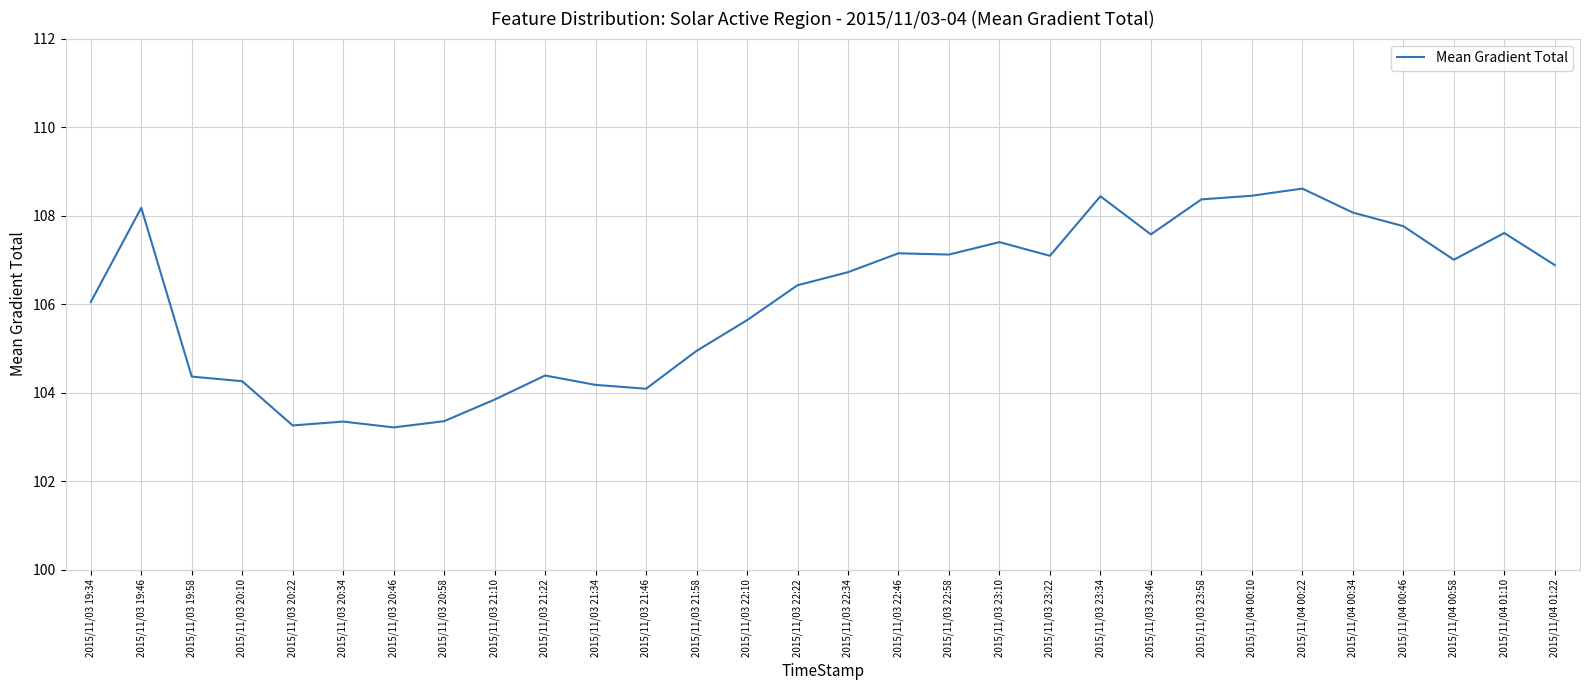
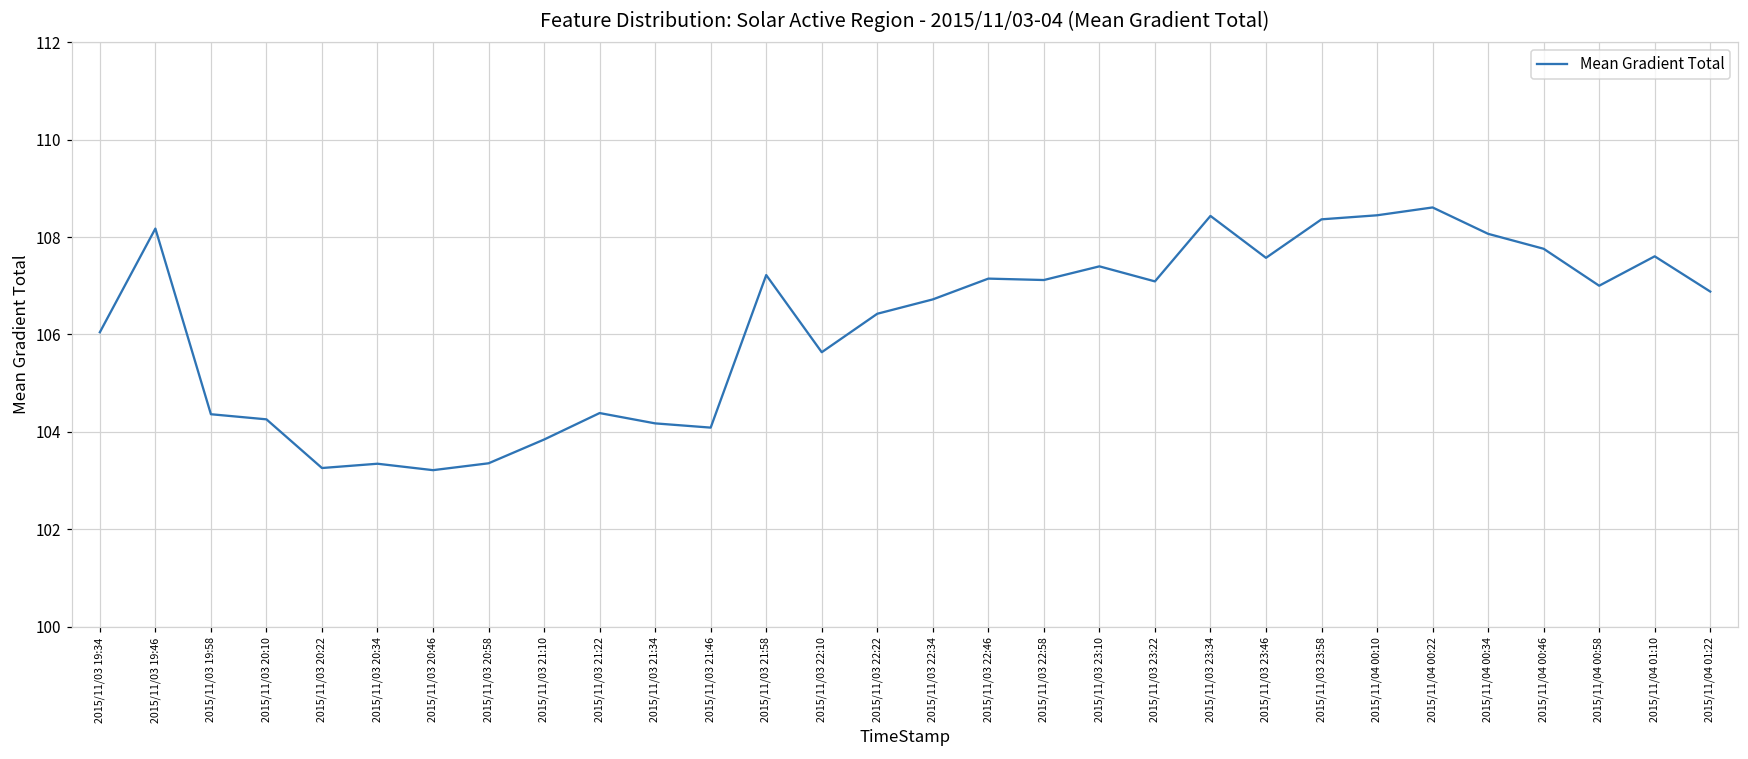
  {
    "2015/11/03 19:34": 106.0,
    "2015/11/03 19:46": 108.2,
    "2015/11/03 19:58": 104.4,
    "2015/11/03 20:10": 104.3,
    "2015/11/03 20:22": 103.3,
    "2015/11/03 20:34": 103.3,
    "2015/11/03 20:46": 103.2,
    "2015/11/03 20:58": 103.4,
    "2015/11/03 21:10": 103.8,
    "2015/11/03 21:22": 104.4,
    "2015/11/03 21:34": 104.2,
    "2015/11/03 21:46": 104.1,
-   "2015/11/03 21:58": 104.9,
+   "2015/11/03 21:58": 107.2,
    "2015/11/03 22:10": 105.6,
    "2015/11/03 22:22": 106.4,
    "2015/11/03 22:34": 106.7,
    "2015/11/03 22:46": 107.1,
    "2015/11/03 22:58": 107.1,
    "2015/11/03 23:10": 107.4,
    "2015/11/03 23:22": 107.1,
    "2015/11/03 23:34": 108.4,
    "2015/11/03 23:46": 107.6,
    "2015/11/03 23:58": 108.4,
    "2015/11/04 00:10": 108.4,
    "2015/11/04 00:22": 108.6,
    "2015/11/04 00:34": 108.1,
    "2015/11/04 00:46": 107.8,
    "2015/11/04 00:58": 107.0,
    "2015/11/04 01:10": 107.6,
    "2015/11/04 01:22": 106.9
  }
